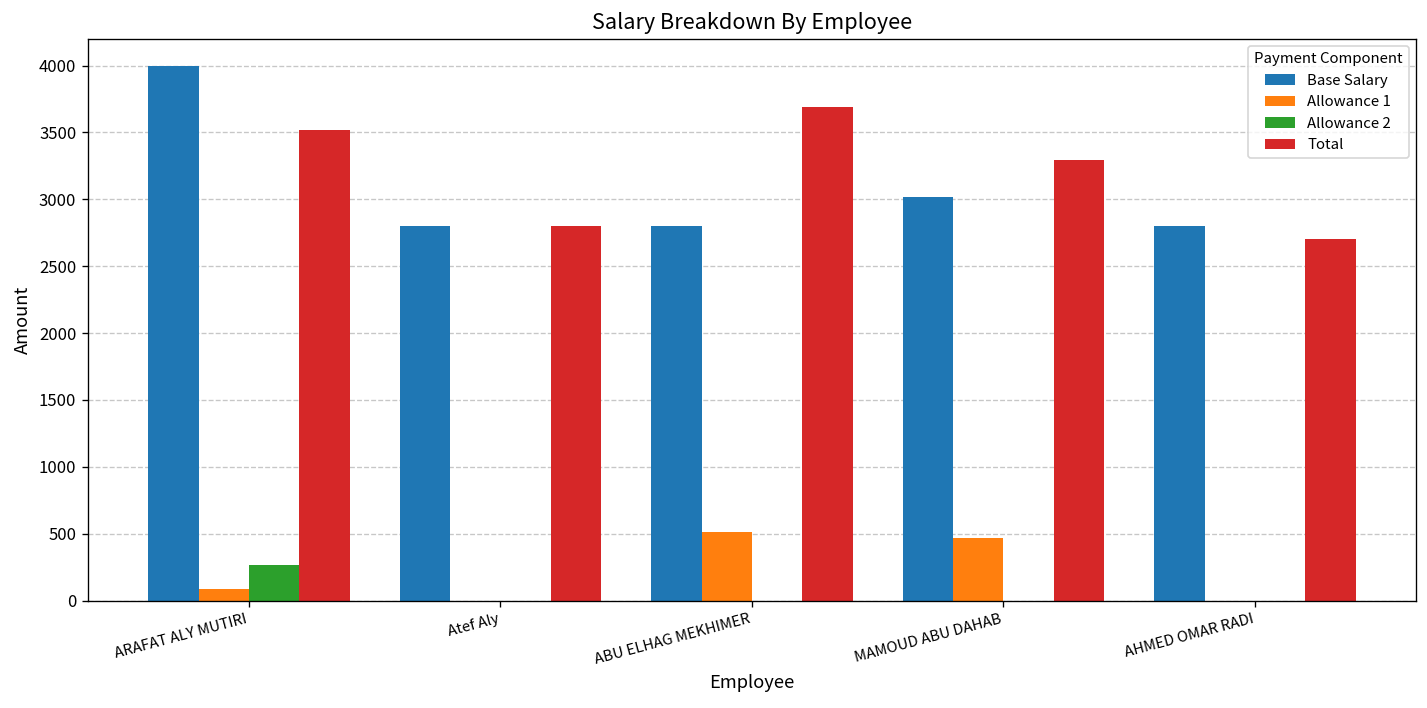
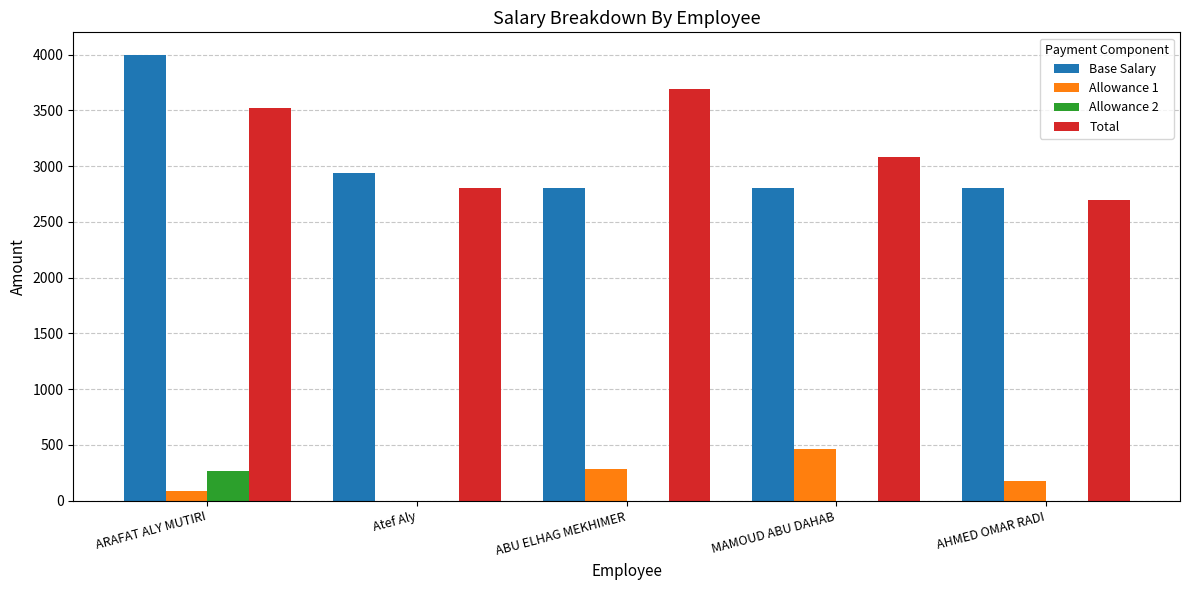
  {
    "Base Salary": {
      "ARAFAT ALY MUTIRI": 4000,
-     "Atef Aly": 2800,
+     "Atef Aly": 2940,
      "ABU ELHAG MEKHIMER": 2800,
-     "MAMOUD ABU DAHAB": 3010,
+     "MAMOUD ABU DAHAB": 2800,
      "AHMED OMAR RADI": 2800
    },
    "Allowance 1": {
      "ARAFAT ALY MUTIRI": 80,
      "Atef Aly": 0,
-     "ABU ELHAG MEKHIMER": 510,
+     "ABU ELHAG MEKHIMER": 290,
      "MAMOUD ABU DAHAB": 470,
-     "AHMED OMAR RADI": 0
+     "AHMED OMAR RADI": 180
    },
    "Allowance 2": {
      "ARAFAT ALY MUTIRI": 270,
      "Atef Aly": 0,
      "ABU ELHAG MEKHIMER": 0,
      "MAMOUD ABU DAHAB": 0,
      "AHMED OMAR RADI": 0
    },
    "Total": {
      "ARAFAT ALY MUTIRI": 3520,
      "Atef Aly": 2800,
      "ABU ELHAG MEKHIMER": 3690,
-     "MAMOUD ABU DAHAB": 3290,
+     "MAMOUD ABU DAHAB": 3090,
      "AHMED OMAR RADI": 2700
    }
  }
